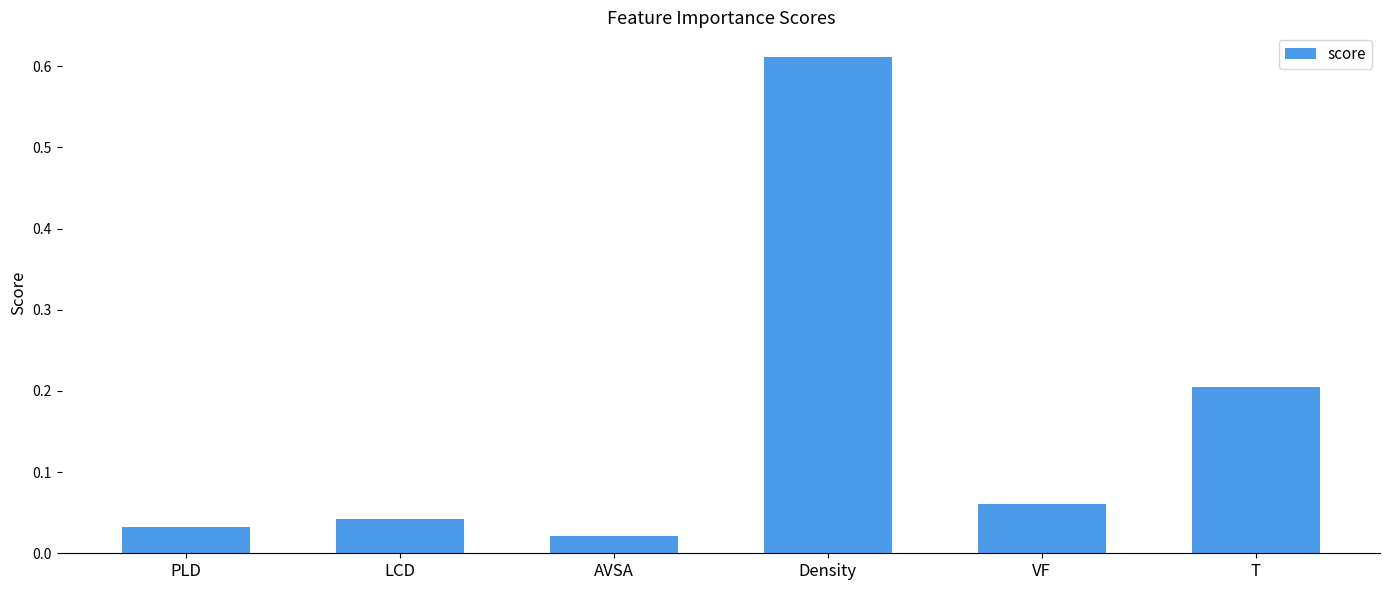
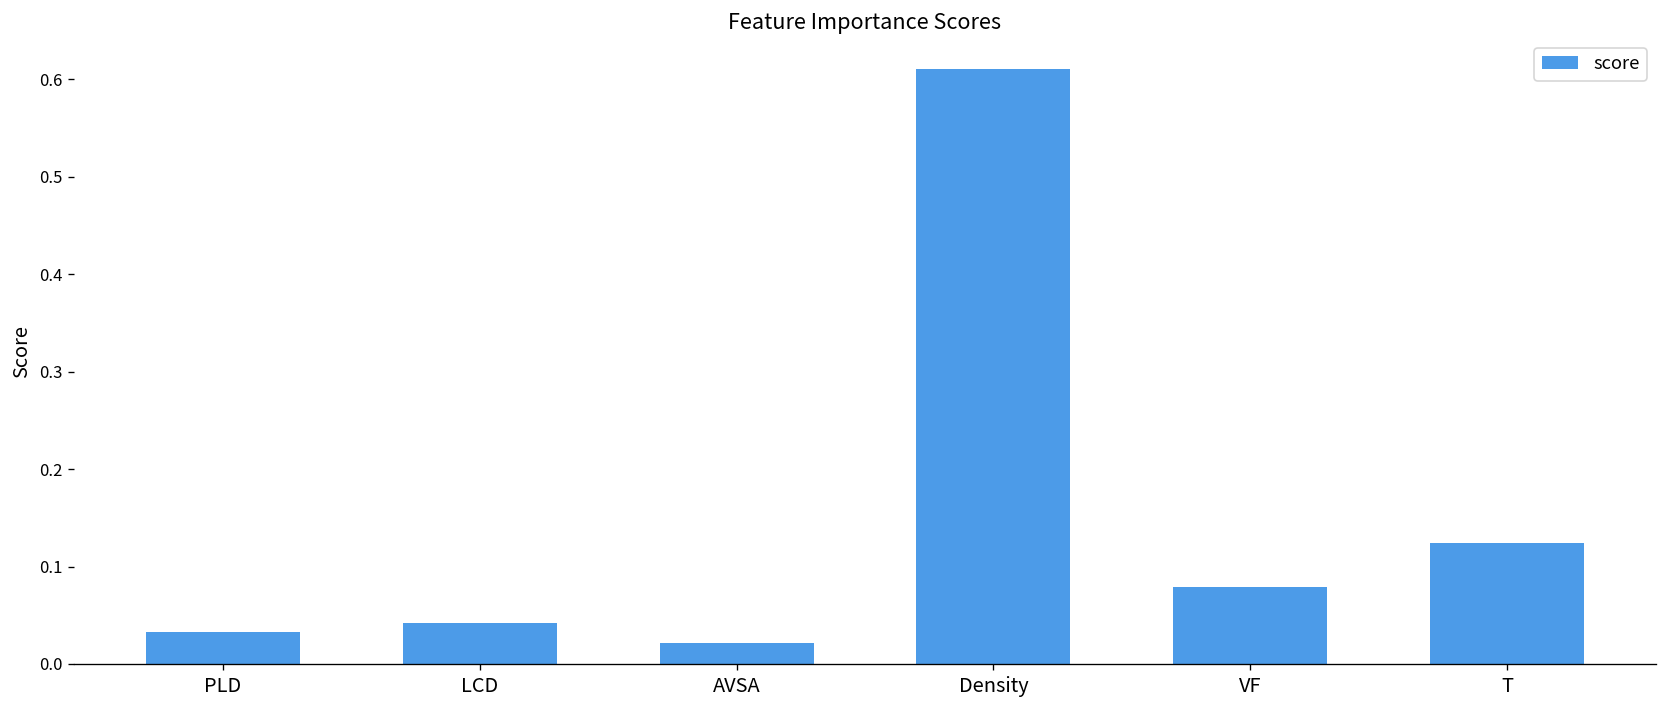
  {
    "PLD": 0.03,
    "LCD": 0.04,
    "AVSA": 0.02,
    "Density": 0.61,
-   "VF": 0.06,
-   "T": 0.21
+   "VF": 0.08,
+   "T": 0.12
  }
